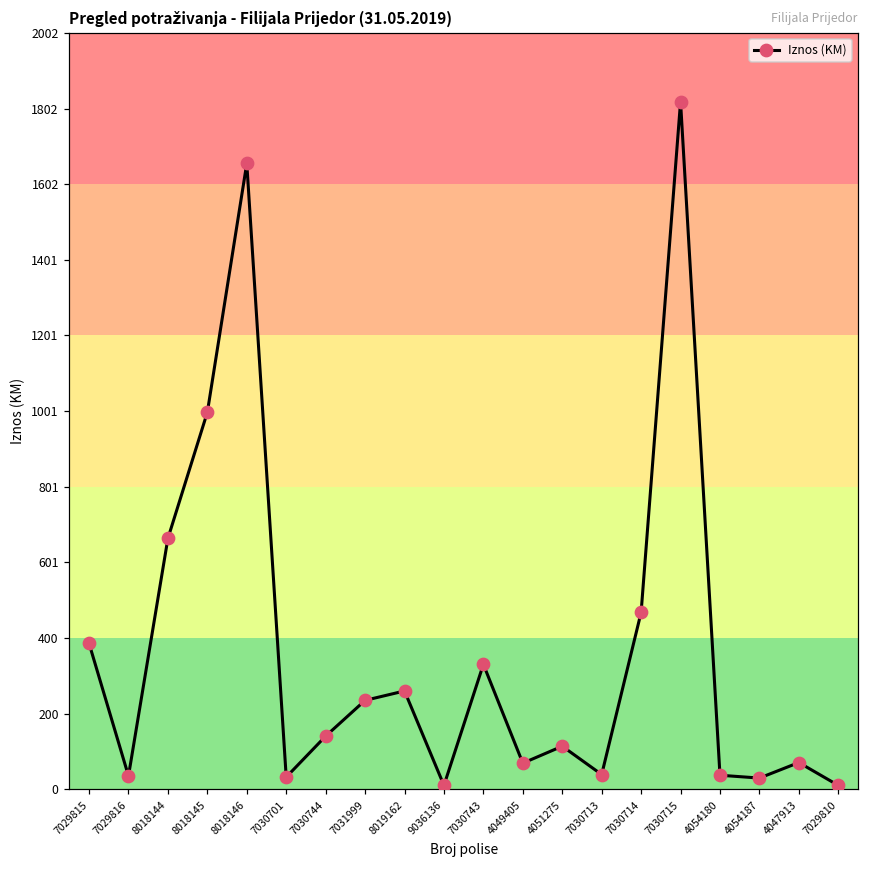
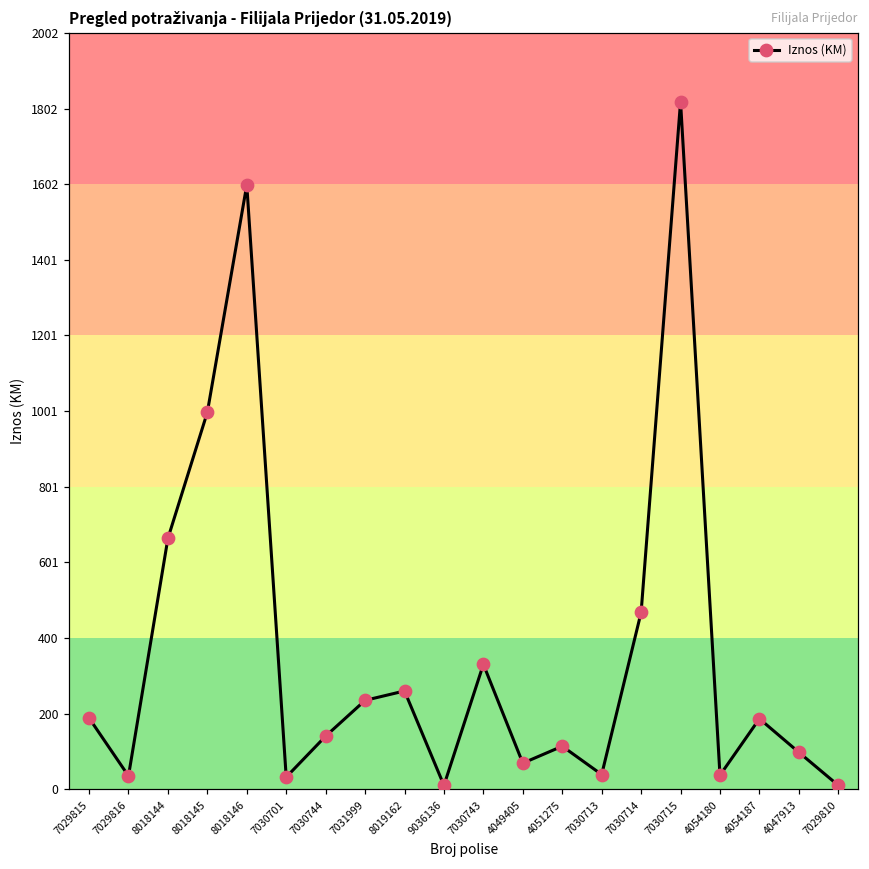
  {
-   "7029815": 390,
+   "7029815": 190,
    "7029816": 30,
    "8018144": 660,
    "8018145": 1000,
-   "8018146": 1660,
+   "8018146": 1600,
    "7030701": 30,
    "7030744": 140,
    "7031999": 240,
    "8019162": 260,
    "9036136": 10,
    "7030743": 330,
    "4049405": 70,
    "4051275": 110,
    "7030713": 40,
    "7030714": 470,
    "7030715": 1820,
    "4054180": 40,
-   "4054187": 30,
-   "4047913": 70,
+   "4054187": 190,
+   "4047913": 100,
    "7029810": 10
  }
